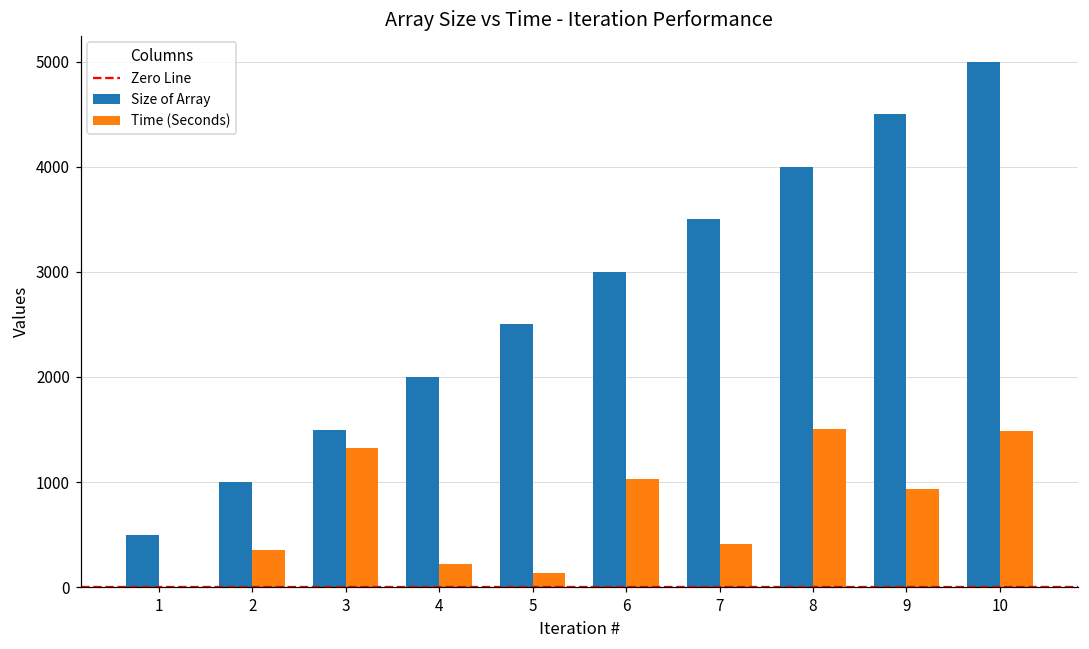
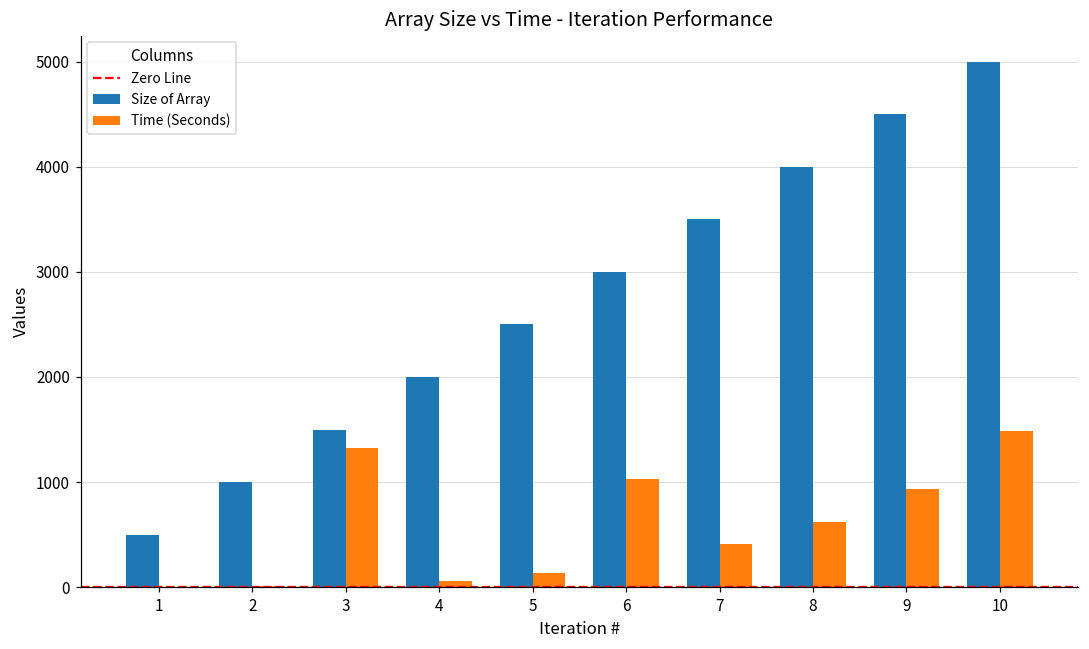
  {
    "Size of Array": {
      "1": 500,
      "2": 1000,
      "3": 1500,
      "4": 2000,
      "5": 2500,
      "6": 3000,
      "7": 3500,
      "8": 4000,
      "9": 4500,
      "10": 5000
    },
    "Time (Seconds)": {
-     "2": 400,
+     "2": 0,
      "3": 1300,
-     "4": 200,
+     "4": 100,
      "5": 100,
      "6": 1000,
      "7": 400,
-     "8": 1500,
+     "8": 600,
      "9": 900,
      "10": 1500
    }
  }
